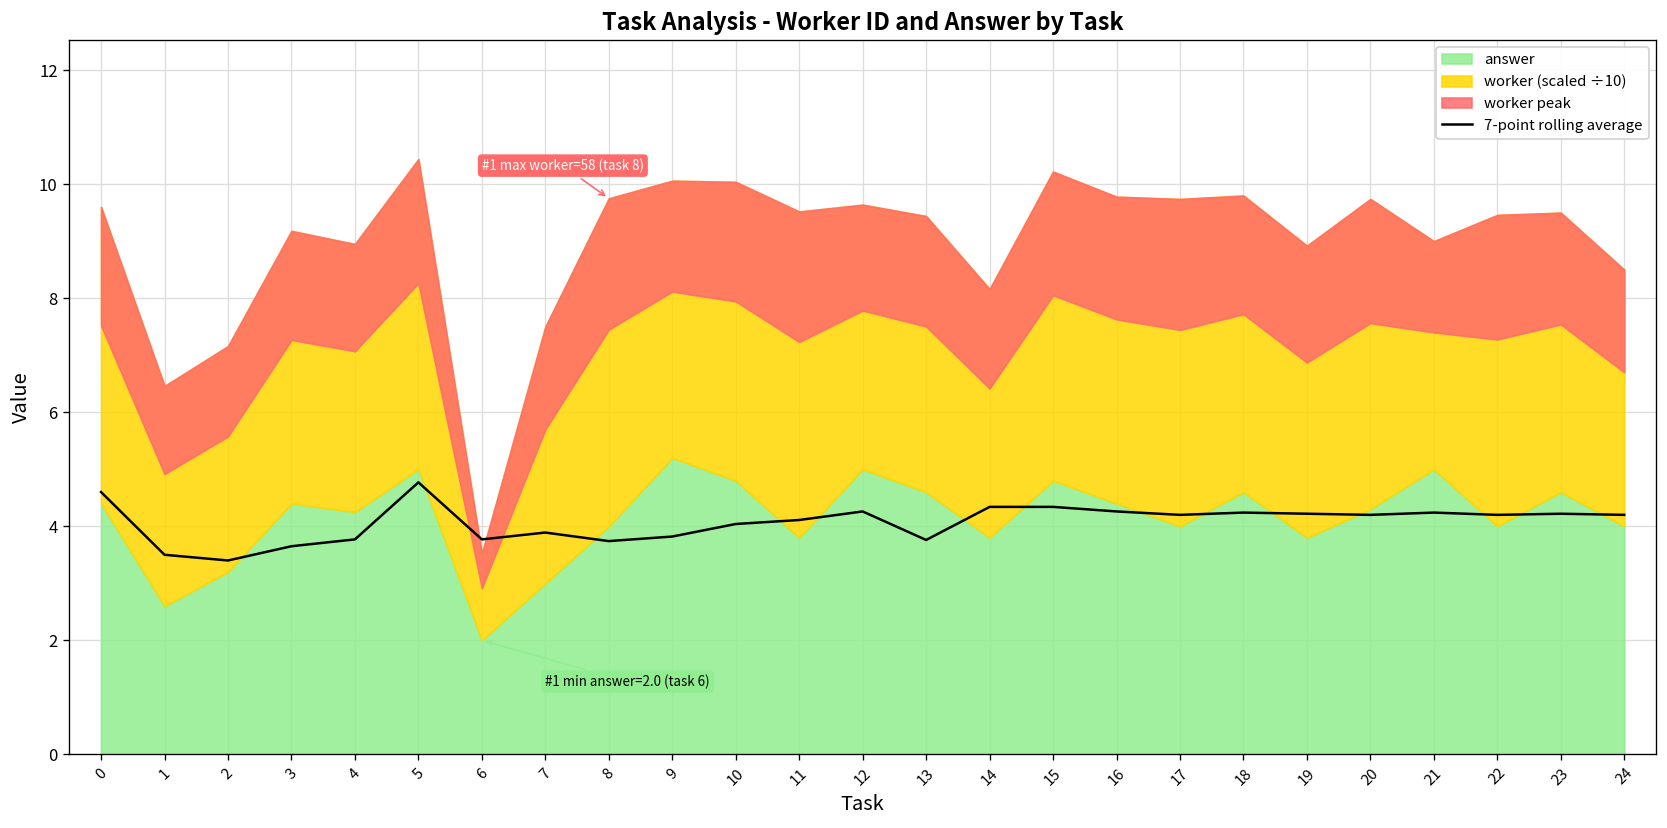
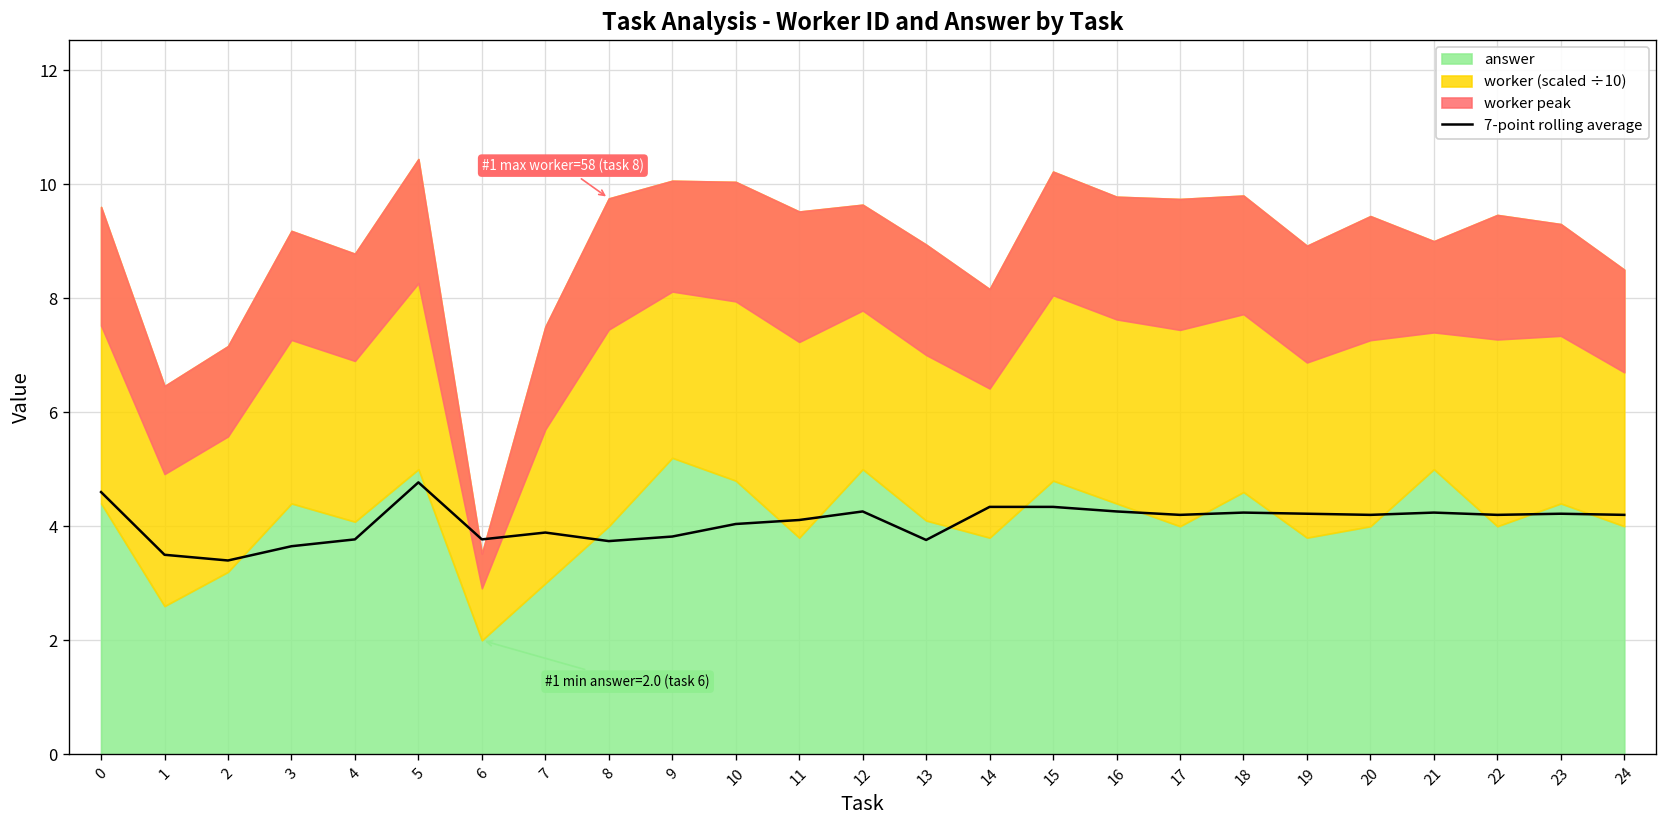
  {
    "7-point rolling average": {
      "0": 4.6,
      "1": 3.5,
      "2": 3.4,
      "3": 3.7,
      "4": 3.8,
      "5": 4.8,
      "6": 3.8,
      "7": 3.9,
      "8": 3.7,
      "9": 3.8,
      "10": 4.0,
      "11": 4.1,
      "12": 4.3,
      "13": 3.8,
      "14": 4.3,
      "15": 4.3,
      "16": 4.3,
      "17": 4.2,
      "18": 4.2,
      "19": 4.2,
      "20": 4.2,
      "21": 4.2,
      "22": 4.2,
      "23": 4.2,
      "24": 4.2
    },
    "answer": {
      "0": 4.4,
      "1": 2.6,
      "2": 3.2,
      "3": 4.4,
-     "4": 4.3,
+     "4": 4.1,
      "5": 5.0,
      "7": 3.0,
      "8": 4.0,
      "9": 5.2,
      "10": 4.8,
      "11": 3.8,
      "12": 5.0,
-     "13": 4.6,
+     "13": 4.1,
      "14": 3.8,
      "15": 4.8,
      "16": 4.4,
      "17": 4.0,
      "18": 4.6,
      "19": 3.8,
-     "20": 4.3,
+     "20": 4.0,
      "21": 5.0,
      "22": 4.0,
-     "23": 4.6,
+     "23": 4.4,
      "24": 4.0
    },
    "worker peak": {
      "0": 5.2,
      "1": 3.9,
      "2": 4.0,
      "3": 4.8,
      "4": 4.7,
      "5": 5.4,
      "6": 1.5,
      "7": 4.5,
      "9": 4.9,
      "10": 5.2,
      "11": 5.7,
      "12": 4.6,
      "13": 4.8,
      "14": 4.4,
      "15": 5.4,
      "16": 5.4,
      "17": 5.7,
      "18": 5.2,
      "19": 5.1,
      "20": 5.4,
      "21": 4.0,
      "22": 5.5,
      "23": 4.9,
      "24": 4.5
    }
  }
